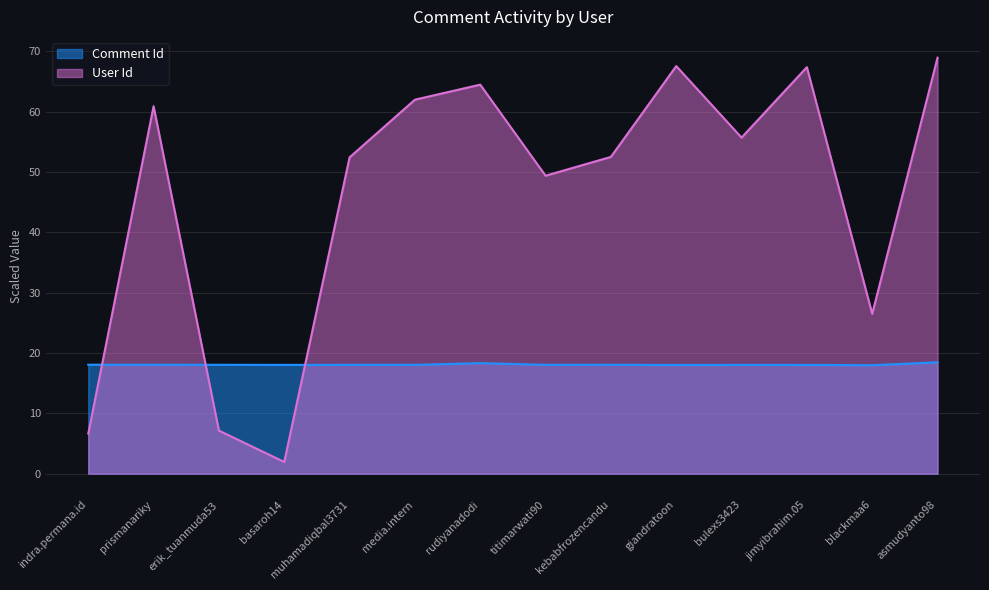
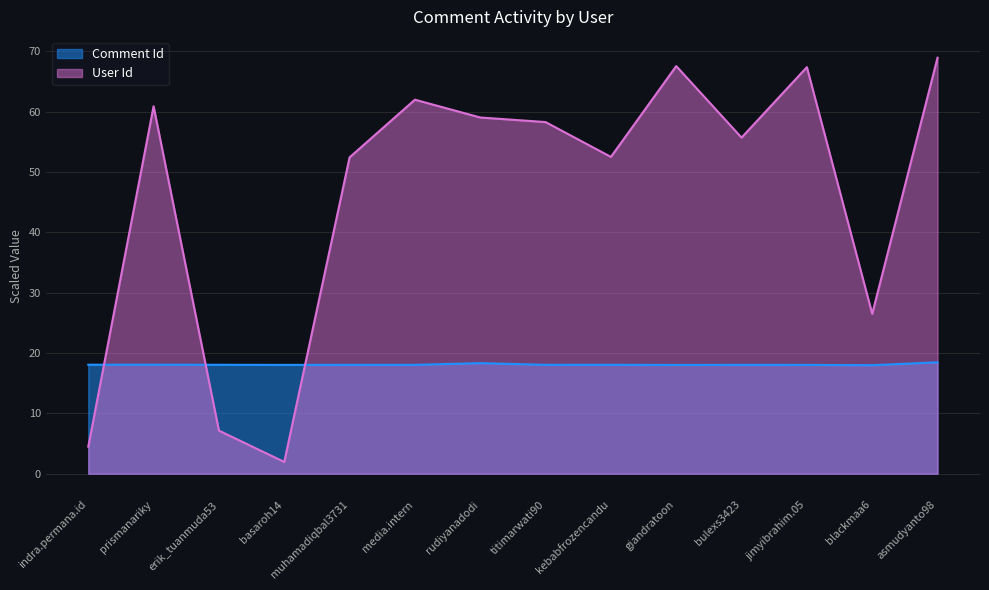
  {
    "Comment Id": {
      "indra.permana.id": 18,
      "prismanariky": 18,
      "erik_tuanmuda53": 18,
      "basaroh14": 18,
      "muhamadiqbal3731": 18,
      "media.intern": 18,
      "rudiyanadodi": 18,
      "titimarwati90": 18,
      "kebabfrozencandu": 18,
      "giandratoon": 18,
      "bulexs3423": 18,
      "jimyibrahim.05": 18,
      "blackmaa6": 18,
      "asmudyanto98": 18
    },
    "User Id": {
-     "indra.permana.id": 7,
+     "indra.permana.id": 4,
      "prismanariky": 61,
      "erik_tuanmuda53": 7,
      "basaroh14": 2,
      "muhamadiqbal3731": 52,
      "media.intern": 62,
-     "rudiyanadodi": 64,
-     "titimarwati90": 49,
+     "rudiyanadodi": 59,
+     "titimarwati90": 58,
      "kebabfrozencandu": 52,
      "giandratoon": 68,
      "bulexs3423": 56,
      "jimyibrahim.05": 67,
      "blackmaa6": 26,
      "asmudyanto98": 69
    }
  }
